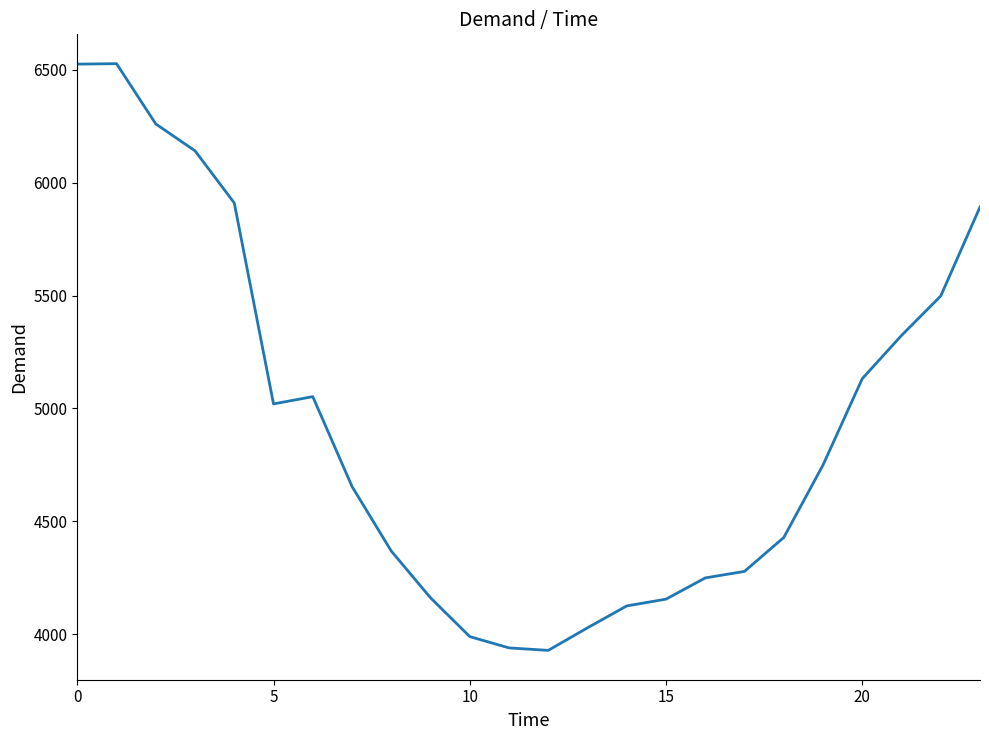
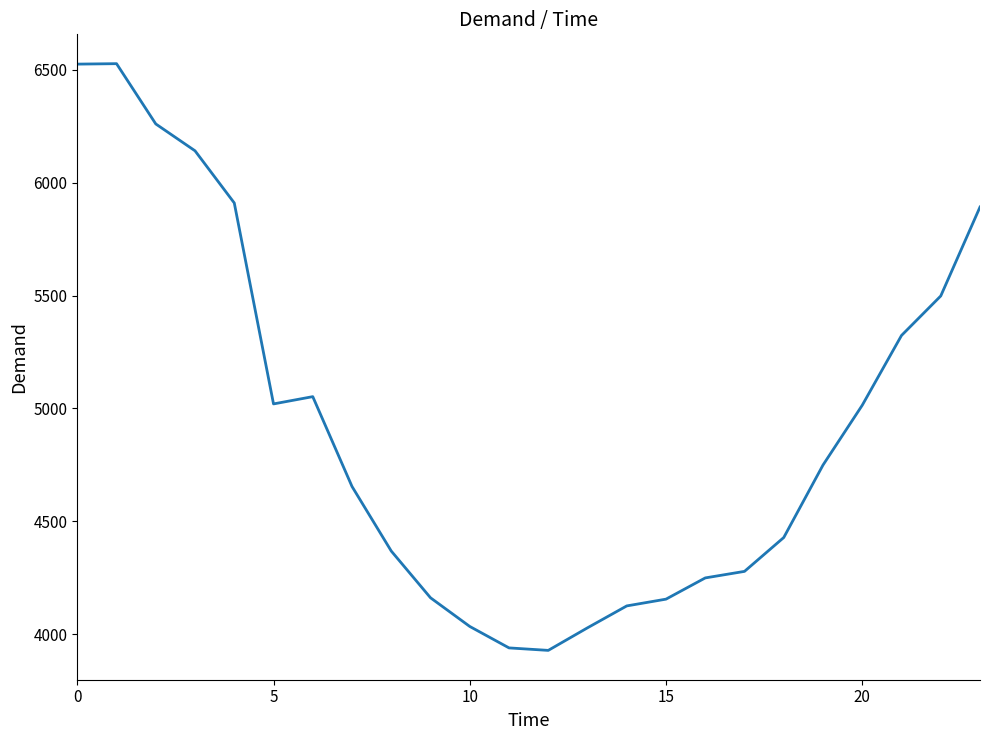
  {
    "0": 6530,
    "5": 5020,
-   "10": 3990,
+   "10": 4030,
    "15": 4160,
-   "20": 5130
+   "20": 5010
  }
